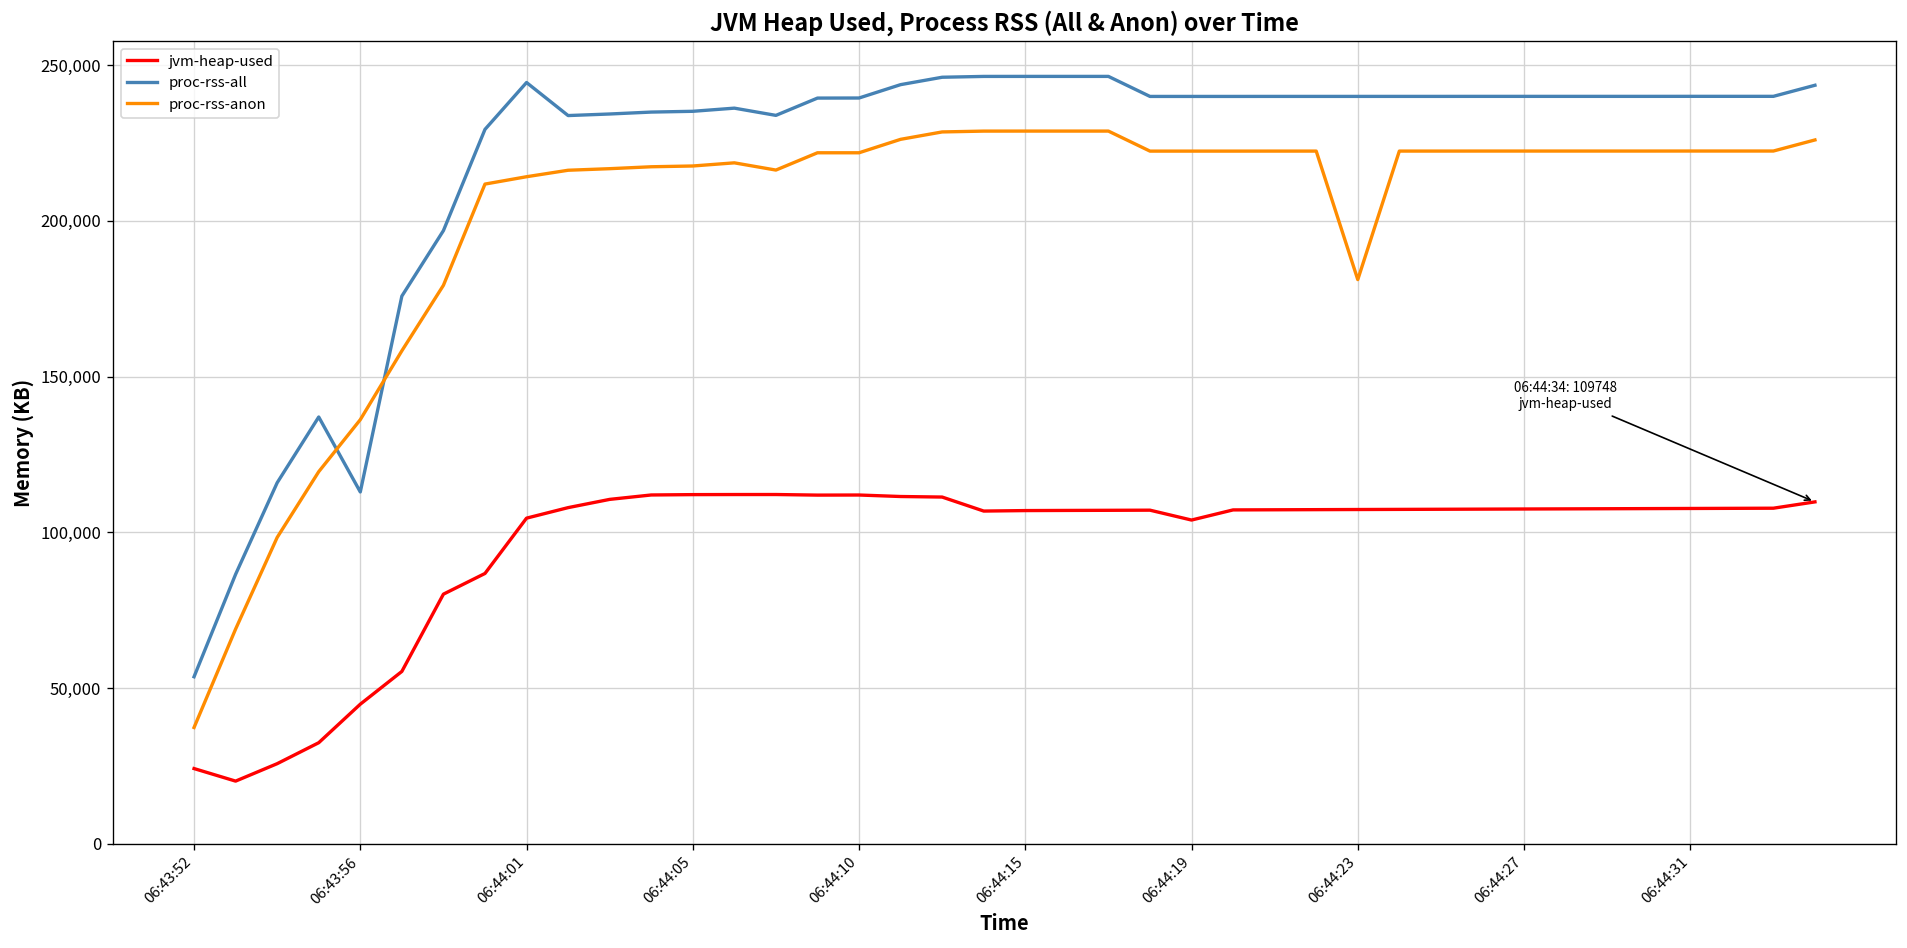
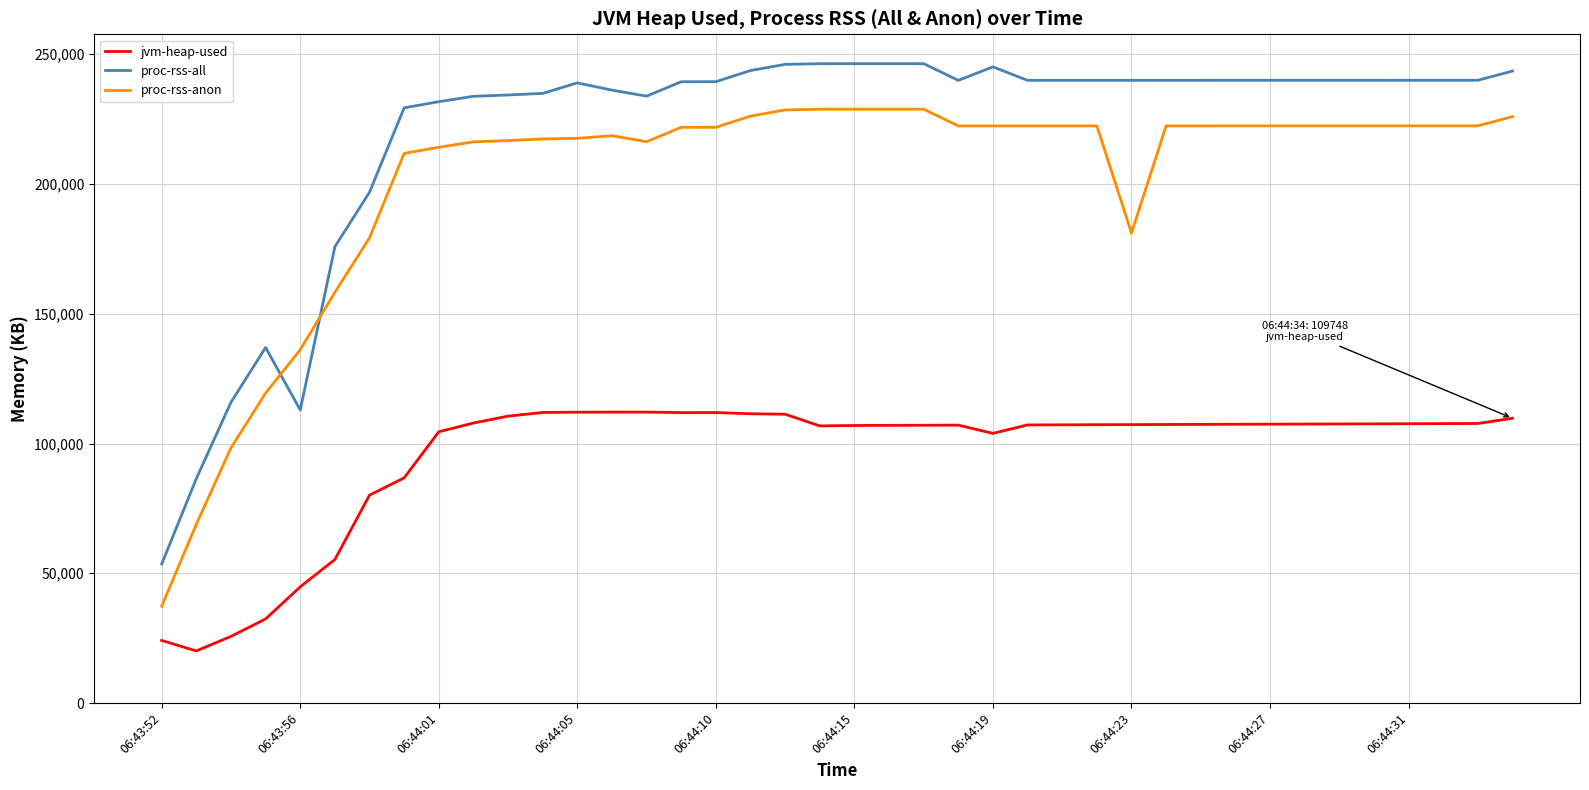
  {
    "jvm-heap-used": {
      "06:43:52": "24,000",
      "06:43:56": "45,000",
      "06:44:01": "105,000",
      "06:44:05": "112,000",
      "06:44:10": "112,000",
      "06:44:15": "107,000",
      "06:44:19": "104,000",
      "06:44:23": "107,000",
      "06:44:27": "107,000",
      "06:44:31": "108,000"
    },
    "proc-rss-all": {
      "06:43:52": "54,000",
      "06:43:56": "113,000",
-     "06:44:01": "244,000",
-     "06:44:05": "235,000",
+     "06:44:01": "232,000",
+     "06:44:05": "239,000",
      "06:44:10": "239,000",
      "06:44:15": "246,000",
-     "06:44:19": "240,000",
+     "06:44:19": "245,000",
      "06:44:23": "240,000",
      "06:44:27": "240,000",
      "06:44:31": "240,000"
    },
    "proc-rss-anon": {
      "06:43:52": "37,000",
      "06:43:56": "136,000",
      "06:44:01": "214,000",
      "06:44:05": "218,000",
      "06:44:10": "222,000",
      "06:44:15": "229,000",
      "06:44:19": "222,000",
      "06:44:23": "181,000",
      "06:44:27": "222,000",
      "06:44:31": "222,000"
    }
  }
